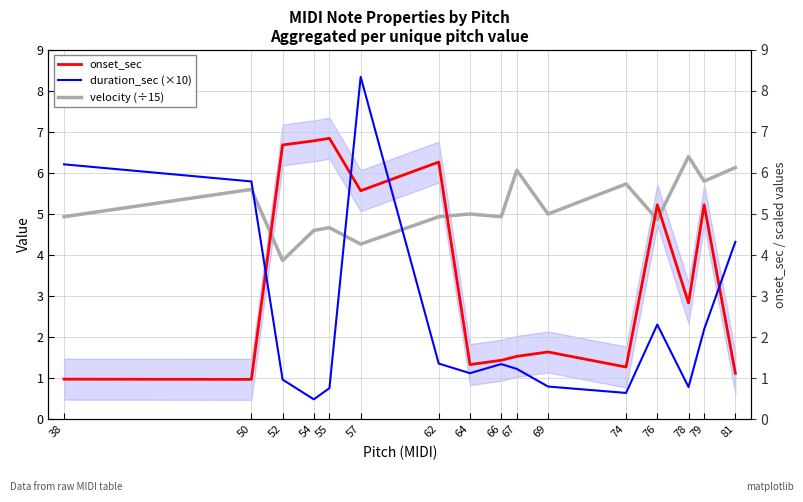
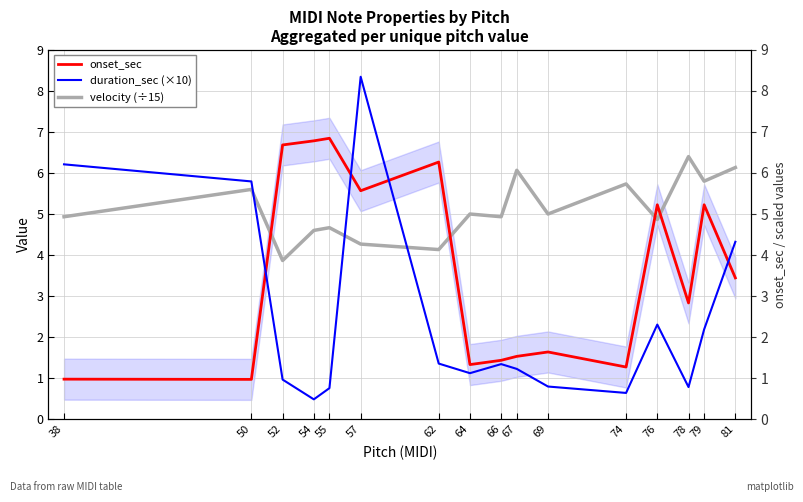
  {
    "onset_sec": {
      "38": 1.0,
      "50": 1.0,
      "52": 6.7,
      "54": 6.8,
      "55": 6.8,
      "57": 5.6,
      "62": 6.3,
      "64": 1.3,
      "66": 1.4,
      "67": 1.5,
      "69": 1.6,
      "74": 1.3,
      "76": 5.2,
      "78": 2.8,
      "79": 5.2,
-     "81": 1.1
+     "81": 3.4
    },
    "velocity (÷15)": {
      "38": 4.9,
      "50": 5.6,
      "52": 3.9,
      "54": 4.6,
      "55": 4.7,
      "57": 4.3,
-     "62": 4.9,
+     "62": 4.1,
      "64": 5.0,
      "66": 4.9,
      "67": 6.1,
      "69": 5.0,
      "74": 5.7,
      "76": 4.9,
      "78": 6.4,
      "79": 5.8,
      "81": 6.1
    }
  }
